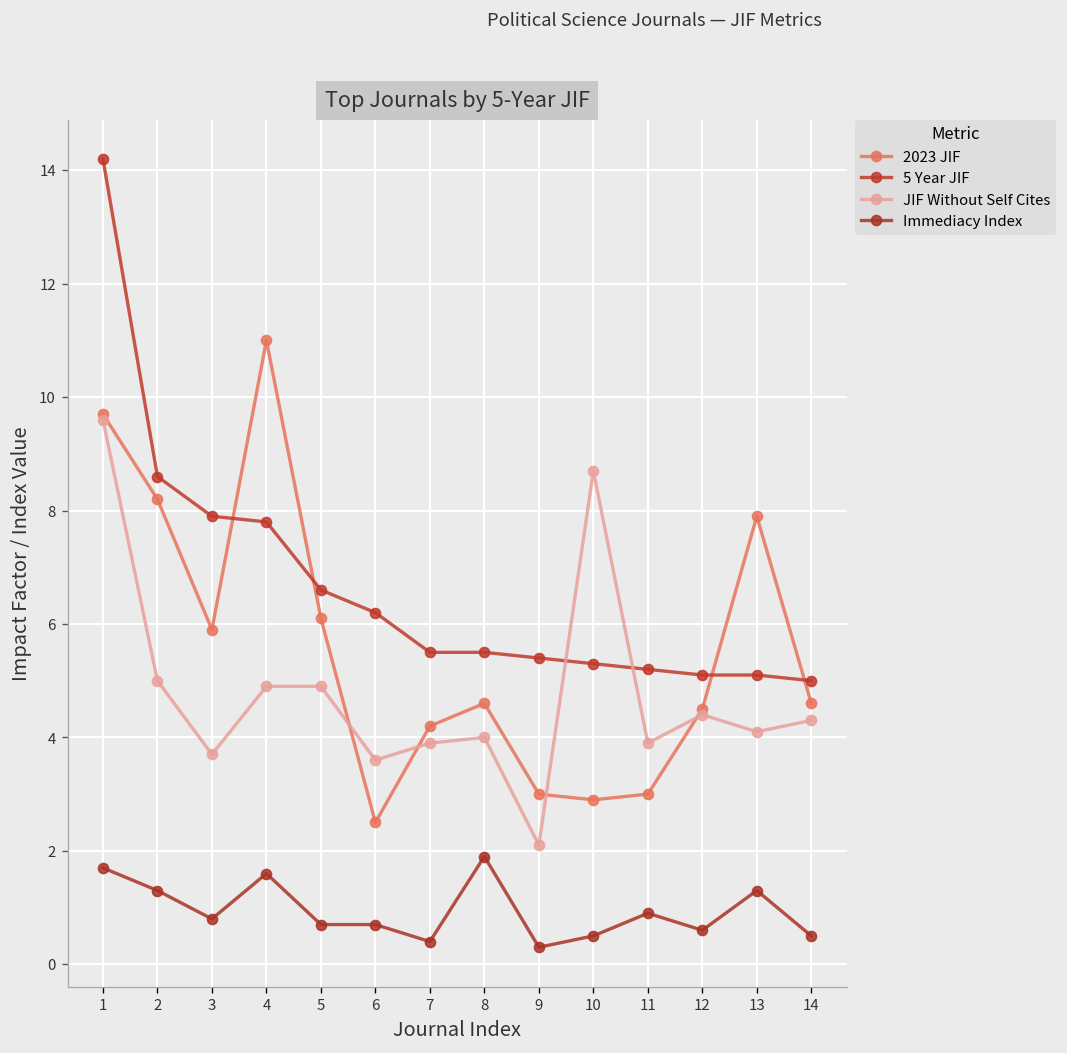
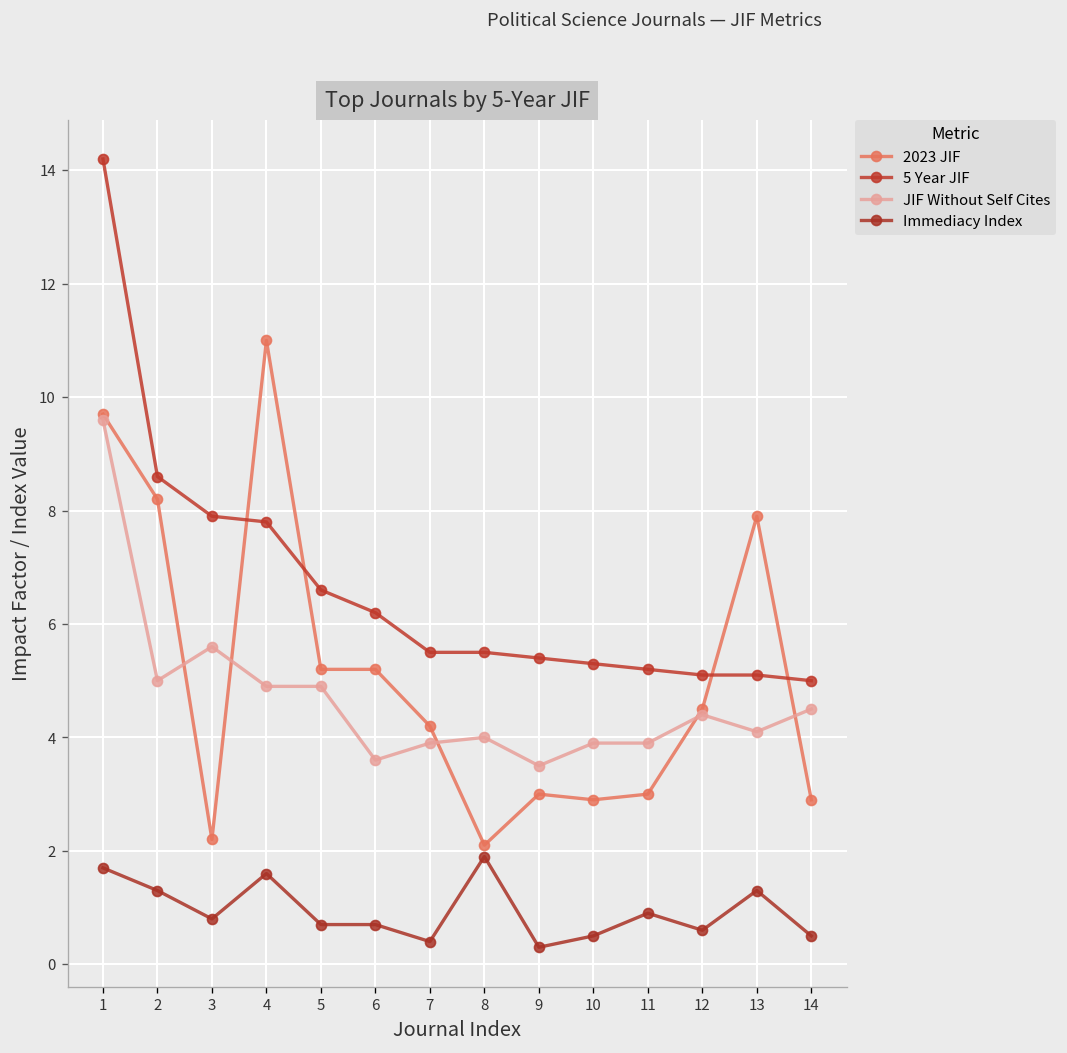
  {
    "2023 JIF": {
      "1": 9.7,
      "2": 8.2,
-     "3": 5.9,
+     "3": 2.2,
      "4": 11.0,
-     "5": 6.1,
-     "6": 2.5,
+     "5": 5.2,
+     "6": 5.2,
      "7": 4.2,
-     "8": 4.6,
+     "8": 2.1,
      "9": 3.0,
      "10": 2.9,
      "11": 3.0,
      "12": 4.5,
      "13": 7.9,
-     "14": 4.6
+     "14": 2.9
    },
    "JIF Without Self Cites": {
      "1": 9.6,
      "2": 5.0,
-     "3": 3.7,
+     "3": 5.6,
      "4": 4.9,
      "5": 4.9,
      "6": 3.6,
      "7": 3.9,
      "8": 4.0,
-     "9": 2.1,
-     "10": 8.7,
+     "9": 3.5,
+     "10": 3.9,
      "11": 3.9,
      "12": 4.4,
      "13": 4.1,
-     "14": 4.3
+     "14": 4.5
    }
  }
